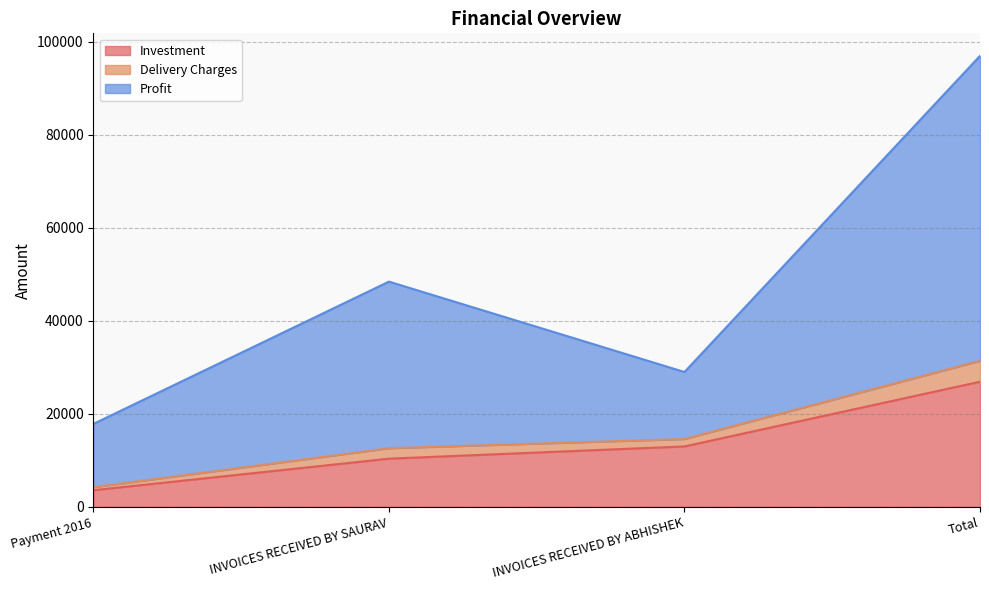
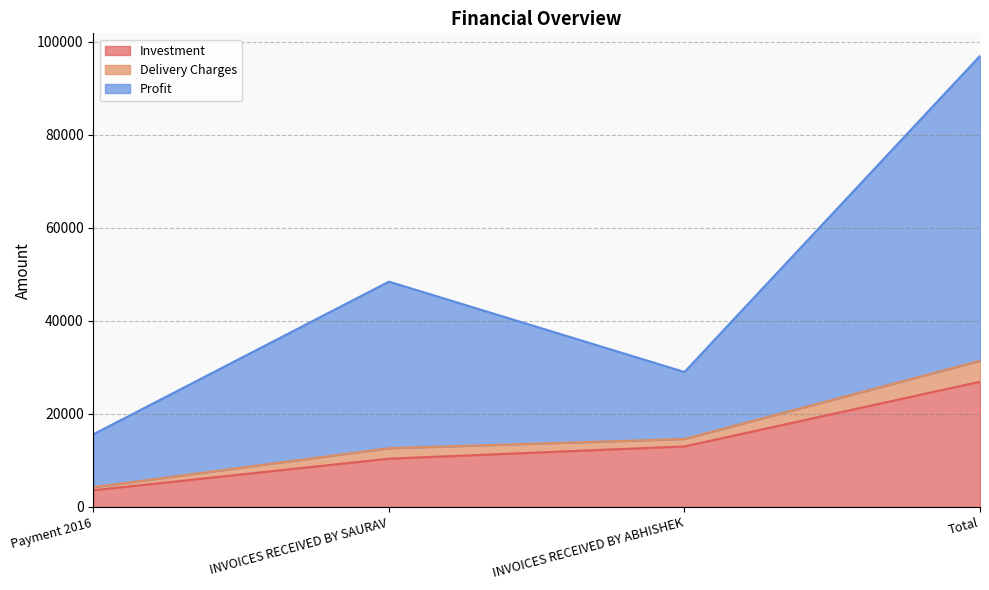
  {
    "Profit": {
-     "Payment 2016": 14000,
+     "Payment 2016": 11000,
      "INVOICES RECEIVED BY SAURAV": 36000,
      "INVOICES RECEIVED BY ABHISHEK": 14000,
      "Total": 66000
    }
  }
